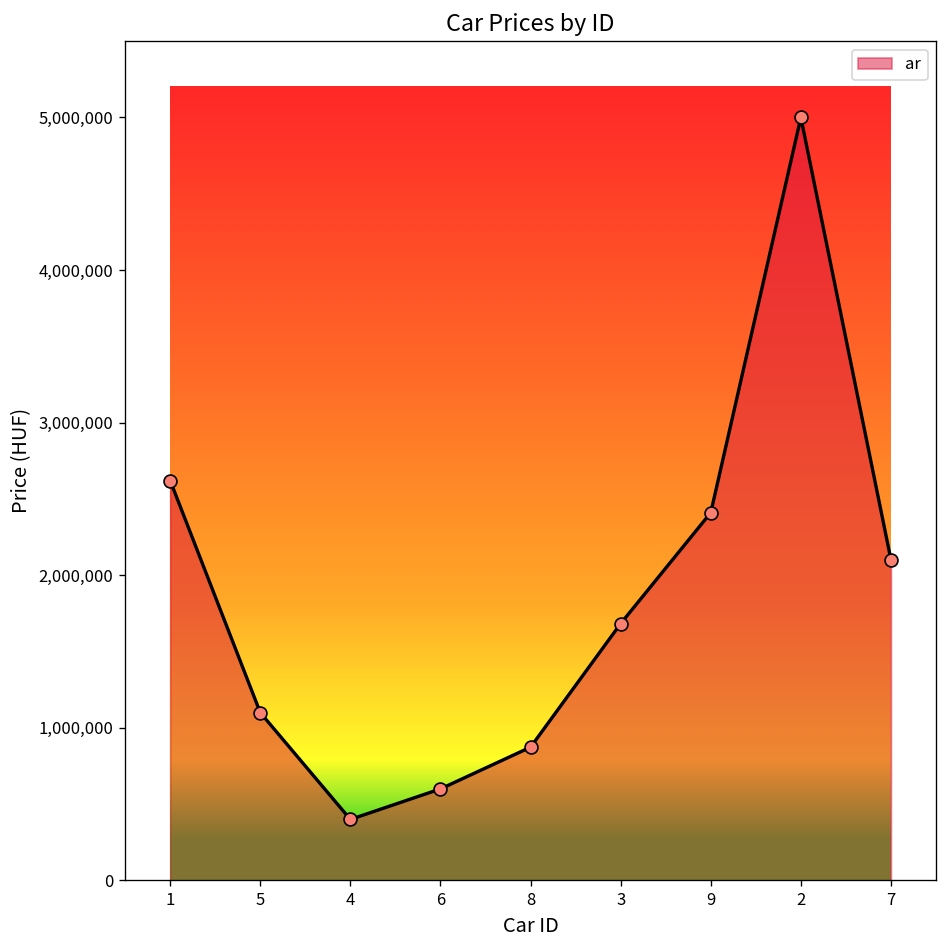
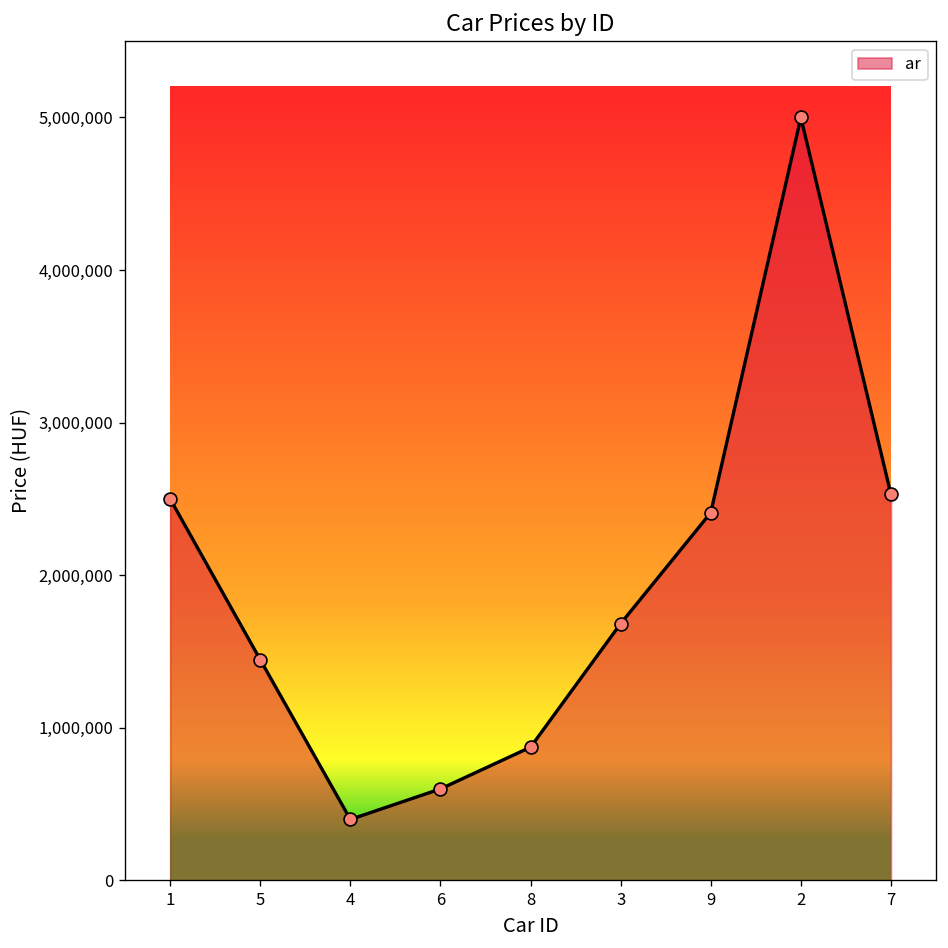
  {
-   "1": "2,620,000",
-   "5": "1,100,000",
+   "1": "2,500,000",
+   "5": "1,450,000",
    "4": "400,000",
    "6": "600,000",
    "8": "870,000",
    "3": "1,680,000",
    "9": "2,410,000",
    "2": "5,000,000",
-   "7": "2,100,000"
+   "7": "2,530,000"
  }
